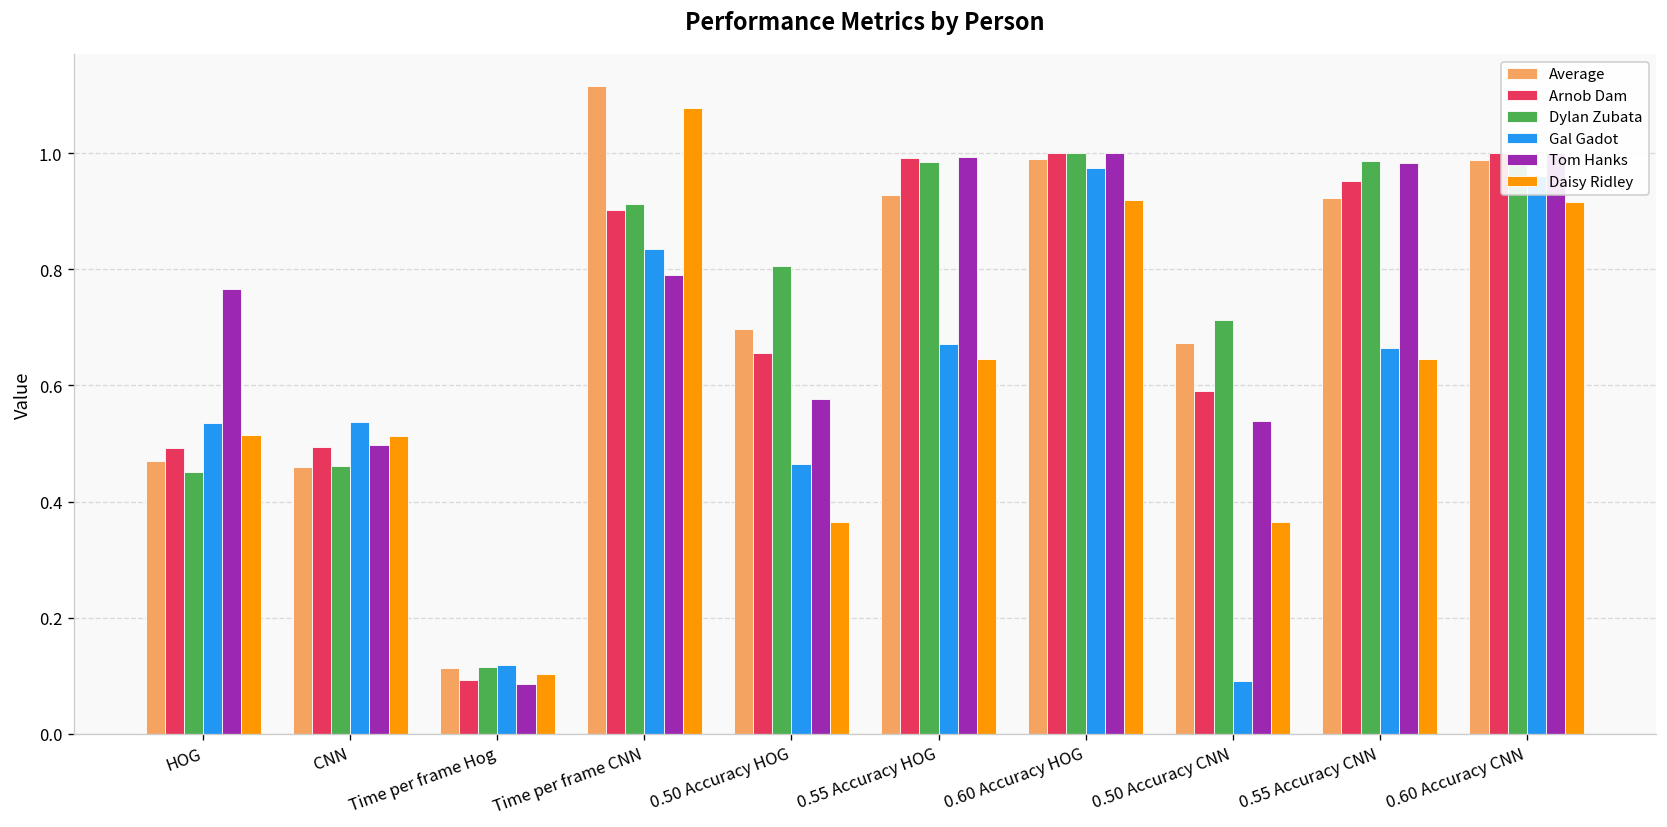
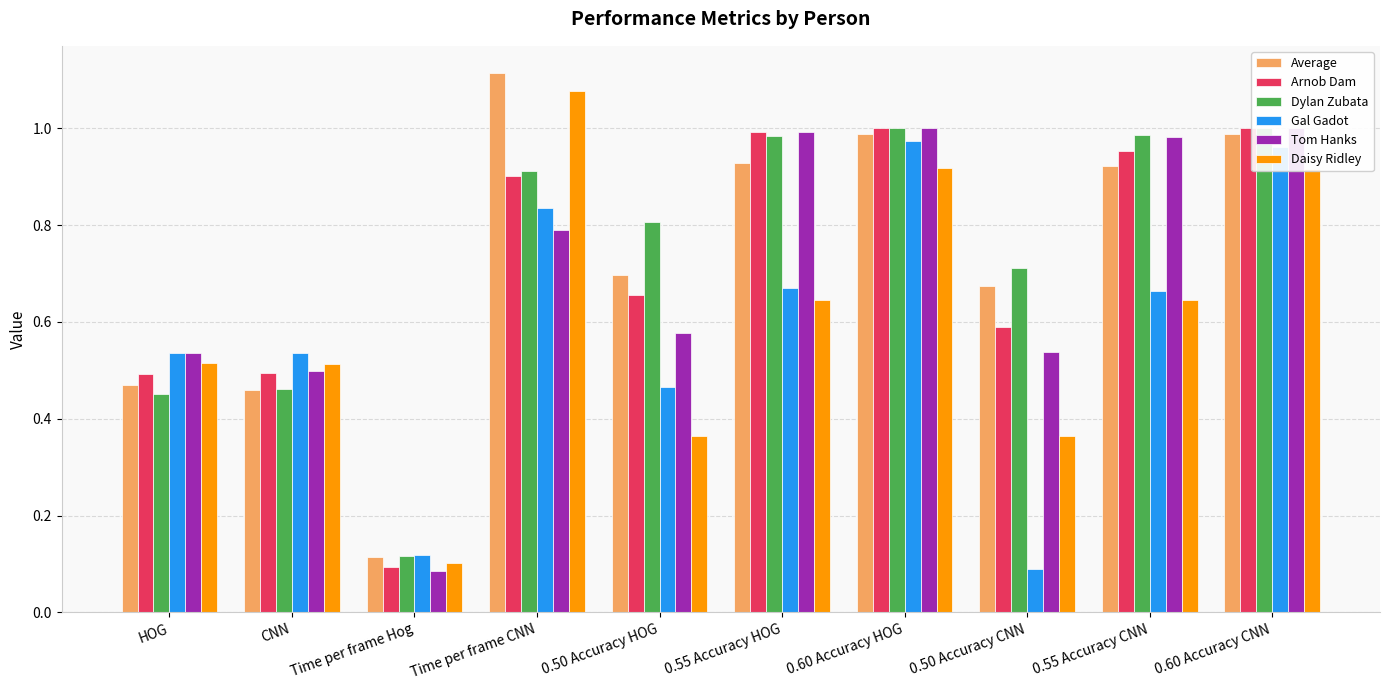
  {
    "Average": {
      "HOG": 0.47,
      "CNN": 0.46,
      "Time per frame Hog": 0.11,
      "Time per frame CNN": 1.12,
      "0.50 Accuracy HOG": 0.70,
      "0.55 Accuracy HOG": 0.93,
      "0.60 Accuracy HOG": 0.99,
      "0.50 Accuracy CNN": 0.67,
      "0.55 Accuracy CNN": 0.92,
      "0.60 Accuracy CNN": 0.99
    },
    "Arnob Dam": {
      "HOG": 0.49,
      "CNN": 0.49,
      "Time per frame Hog": 0.09,
      "Time per frame CNN": 0.90,
      "0.50 Accuracy HOG": 0.66,
      "0.55 Accuracy HOG": 0.99,
      "0.60 Accuracy HOG": 1.00,
      "0.50 Accuracy CNN": 0.59,
      "0.55 Accuracy CNN": 0.95,
      "0.60 Accuracy CNN": 1.00
    },
    "Dylan Zubata": {
      "HOG": 0.45,
      "CNN": 0.46,
      "Time per frame Hog": 0.12,
      "Time per frame CNN": 0.91,
      "0.50 Accuracy HOG": 0.81,
      "0.55 Accuracy HOG": 0.99,
      "0.60 Accuracy HOG": 1.00,
      "0.50 Accuracy CNN": 0.71,
      "0.55 Accuracy CNN": 0.99
    },
    "Gal Gadot": {
      "HOG": 0.54,
      "CNN": 0.54,
      "Time per frame Hog": 0.12,
      "Time per frame CNN": 0.83,
      "0.50 Accuracy HOG": 0.47,
      "0.55 Accuracy HOG": 0.67,
      "0.60 Accuracy HOG": 0.97,
      "0.50 Accuracy CNN": 0.09,
      "0.55 Accuracy CNN": 0.66
    },
    "Tom Hanks": {
-     "HOG": 0.77,
+     "HOG": 0.54,
      "CNN": 0.50,
      "Time per frame Hog": 0.09,
      "Time per frame CNN": 0.79,
      "0.50 Accuracy HOG": 0.58,
      "0.55 Accuracy HOG": 0.99,
      "0.60 Accuracy HOG": 1.00,
      "0.50 Accuracy CNN": 0.54,
      "0.55 Accuracy CNN": 0.98
    },
    "Daisy Ridley": {
      "HOG": 0.51,
      "CNN": 0.51,
      "Time per frame Hog": 0.10,
      "Time per frame CNN": 1.08,
      "0.50 Accuracy HOG": 0.36,
      "0.55 Accuracy HOG": 0.65,
      "0.60 Accuracy HOG": 0.92,
      "0.50 Accuracy CNN": 0.36,
      "0.55 Accuracy CNN": 0.65
    }
  }
